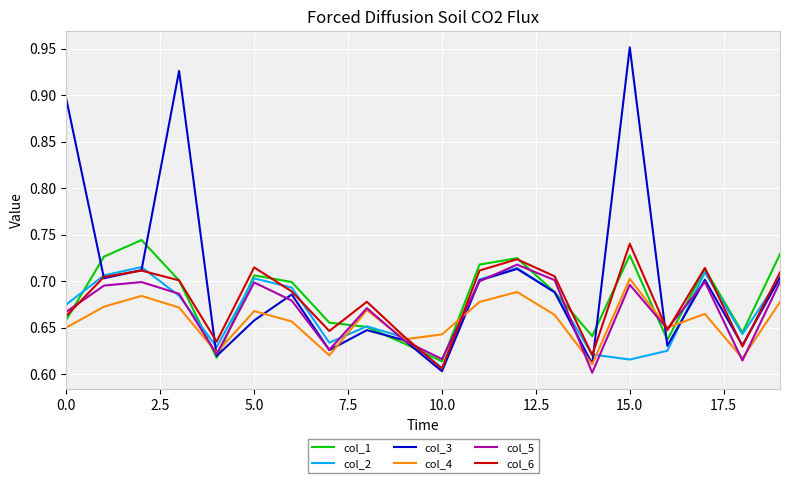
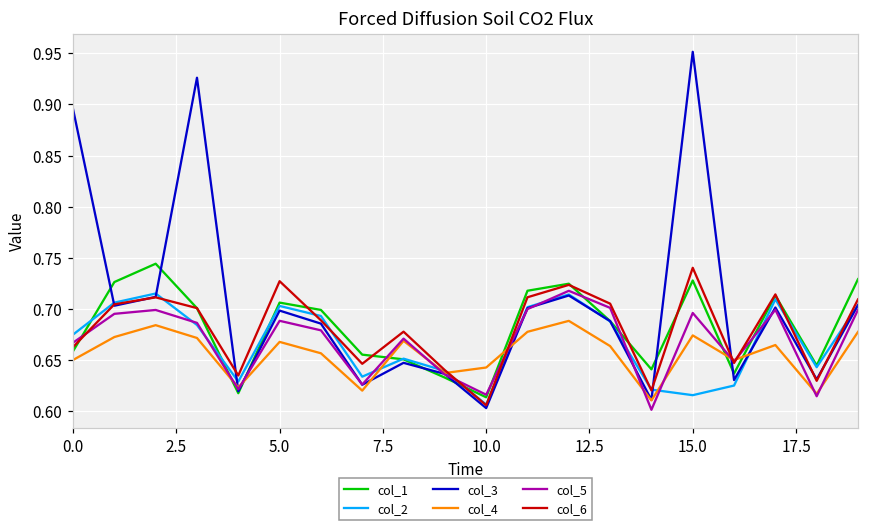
  {
    "col_1": {
      "0.0": 0.66,
      "5.0": 0.71,
      "15.0": 0.73
    },
    "col_2": {
      "0.0": 0.67,
      "5.0": 0.70,
      "15.0": 0.62
    },
    "col_3": {
      "0.0": 0.90,
-     "5.0": 0.66,
+     "5.0": 0.70,
      "10.0": 0.60,
      "15.0": 0.95
    },
    "col_4": {
      "0.0": 0.65,
      "5.0": 0.67,
      "10.0": 0.64,
-     "15.0": 0.70
+     "15.0": 0.67
    },
    "col_5": {
      "0.0": 0.67,
-     "5.0": 0.70,
+     "5.0": 0.69,
      "15.0": 0.70
    },
    "col_6": {
      "0.0": 0.66,
-     "5.0": 0.71,
+     "5.0": 0.73,
      "15.0": 0.74
    }
  }
